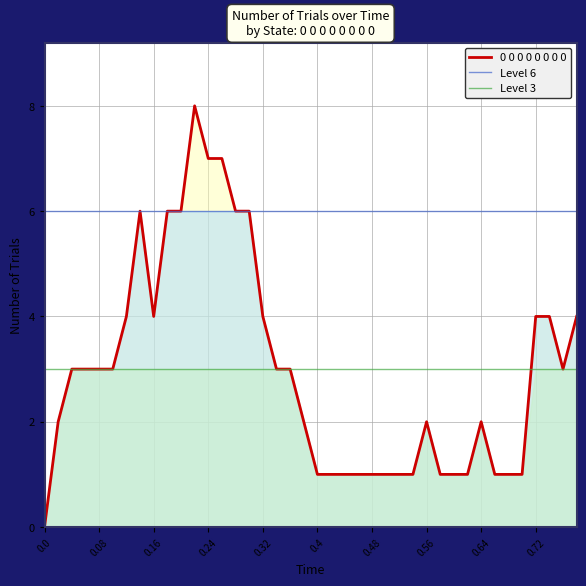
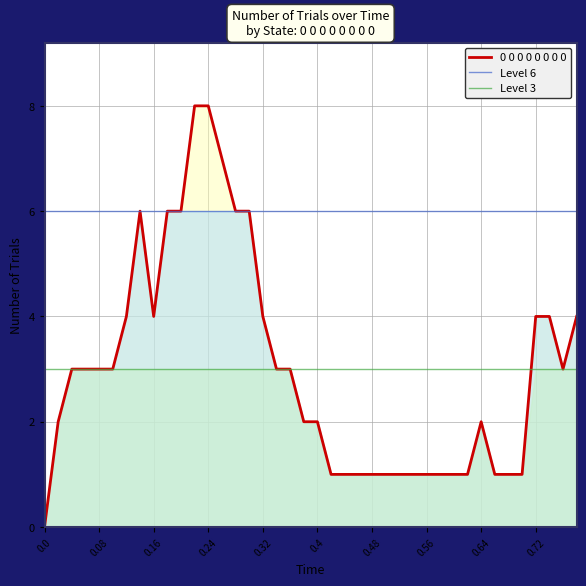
  {
    "0 0 0 0 0 0 0 0": {
-     "0.24": 7,
-     "0.4": 1,
-     "0.56": 2
+     "0.24": 8,
+     "0.4": 2,
+     "0.56": 1
    }
  }
